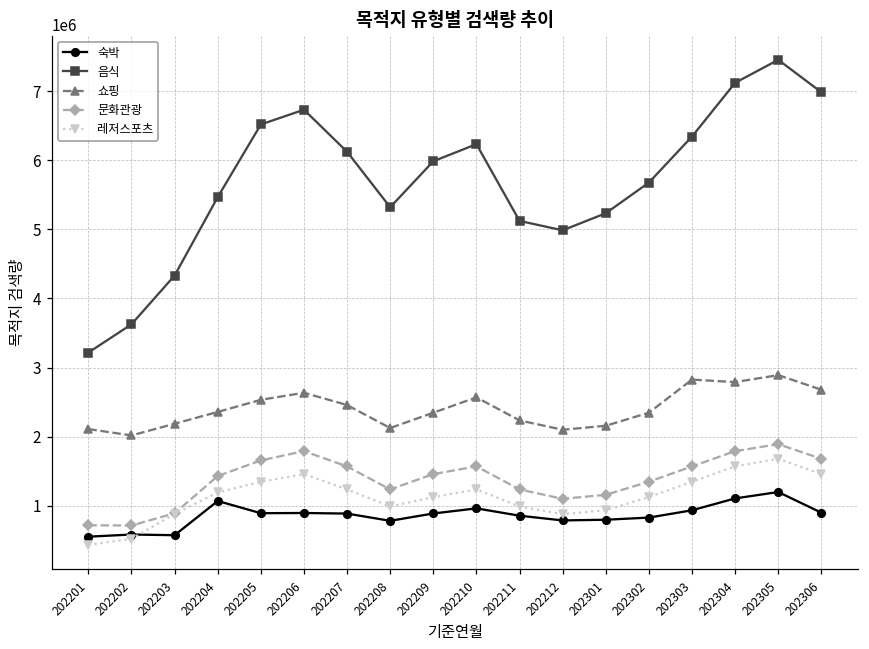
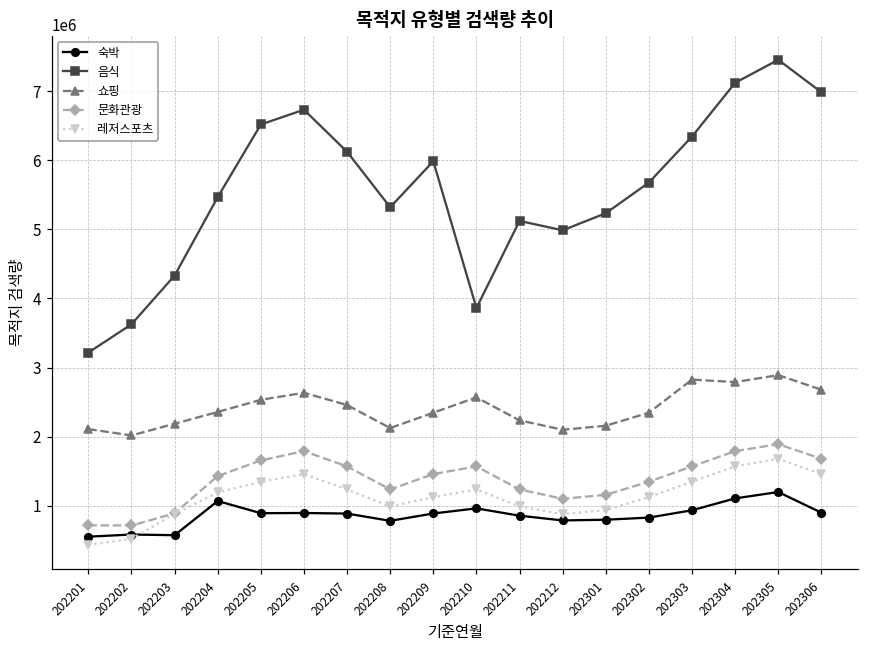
  {
    "숙박": {
      "202201": 500000,
      "202202": 600000,
      "202203": 600000,
      "202204": 1100000,
      "202205": 900000,
      "202206": 900000,
      "202207": 900000,
      "202208": 800000,
      "202209": 900000,
      "202210": 1000000,
      "202211": 900000,
      "202212": 800000,
      "202301": 800000,
      "202302": 800000,
      "202303": 900000,
      "202304": 1100000,
      "202305": 1200000,
      "202306": 900000
    },
    "음식": {
      "202201": 3200000,
      "202202": 3600000,
      "202203": 4300000,
      "202204": 5500000,
      "202205": 6500000,
      "202206": 6700000,
      "202207": 6100000,
      "202208": 5300000,
      "202209": 6000000,
-     "202210": 6200000,
+     "202210": 3900000,
      "202211": 5100000,
      "202212": 5000000,
      "202301": 5200000,
      "202302": 5700000,
      "202303": 6300000,
      "202304": 7100000,
      "202305": 7500000,
      "202306": 7000000
    },
    "쇼핑": {
      "202201": 2100000,
      "202202": 2000000,
      "202203": 2200000,
      "202204": 2400000,
      "202205": 2500000,
      "202206": 2600000,
      "202207": 2500000,
      "202208": 2100000,
      "202209": 2300000,
      "202210": 2600000,
      "202211": 2200000,
      "202212": 2100000,
      "202301": 2200000,
      "202302": 2300000,
      "202303": 2800000,
      "202304": 2800000,
      "202305": 2900000,
      "202306": 2700000
    }
  }
